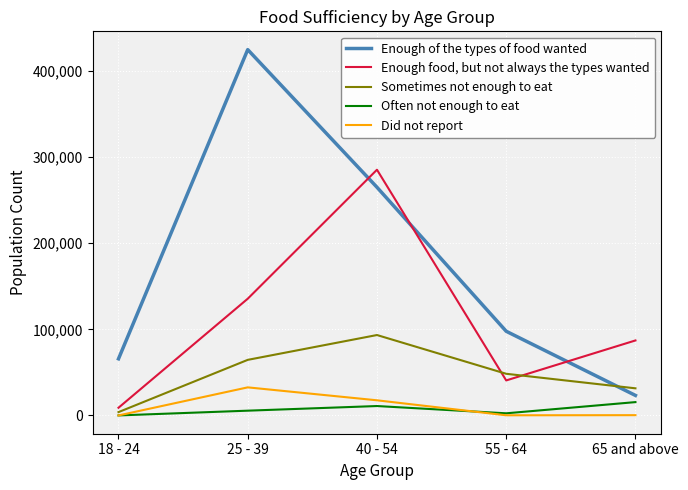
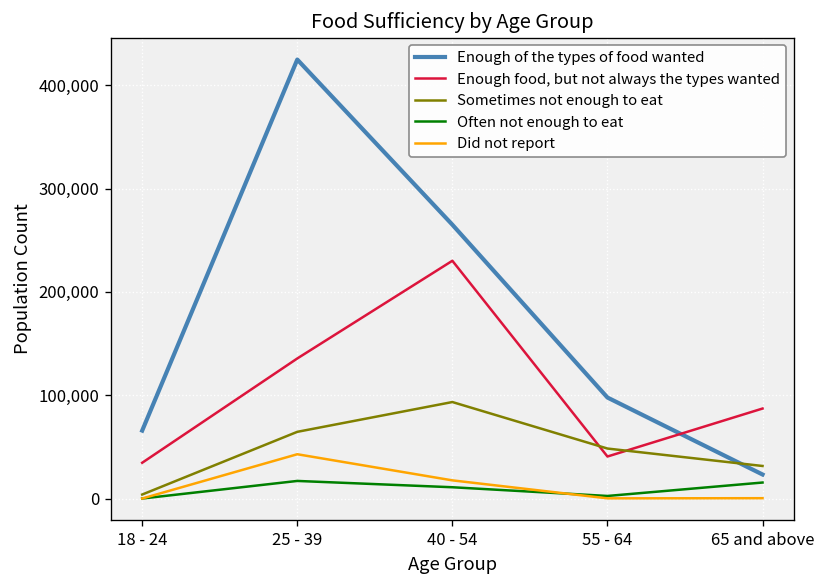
  {
    "Enough of the types of food wanted": {
      "18 - 24": "70,000",
      "25 - 39": "420,000",
      "40 - 54": "260,000",
      "55 - 64": "100,000",
      "65 and above": "20,000"
    },
    "Enough food, but not always the types wanted": {
-     "18 - 24": "10,000",
+     "18 - 24": "30,000",
      "25 - 39": "140,000",
-     "40 - 54": "290,000",
+     "40 - 54": "230,000",
      "55 - 64": "40,000",
      "65 and above": "90,000"
    },
    "Sometimes not enough to eat": {
      "18 - 24": "0",
      "25 - 39": "60,000",
      "40 - 54": "90,000",
      "55 - 64": "50,000",
      "65 and above": "30,000"
    },
    "Often not enough to eat": {
-     "25 - 39": "10,000",
+     "25 - 39": "20,000",
      "40 - 54": "10,000",
      "65 and above": "20,000"
    },
    "Did not report": {
-     "25 - 39": "30,000",
+     "25 - 39": "40,000",
      "40 - 54": "20,000",
      "65 and above": "0"
    }
  }
